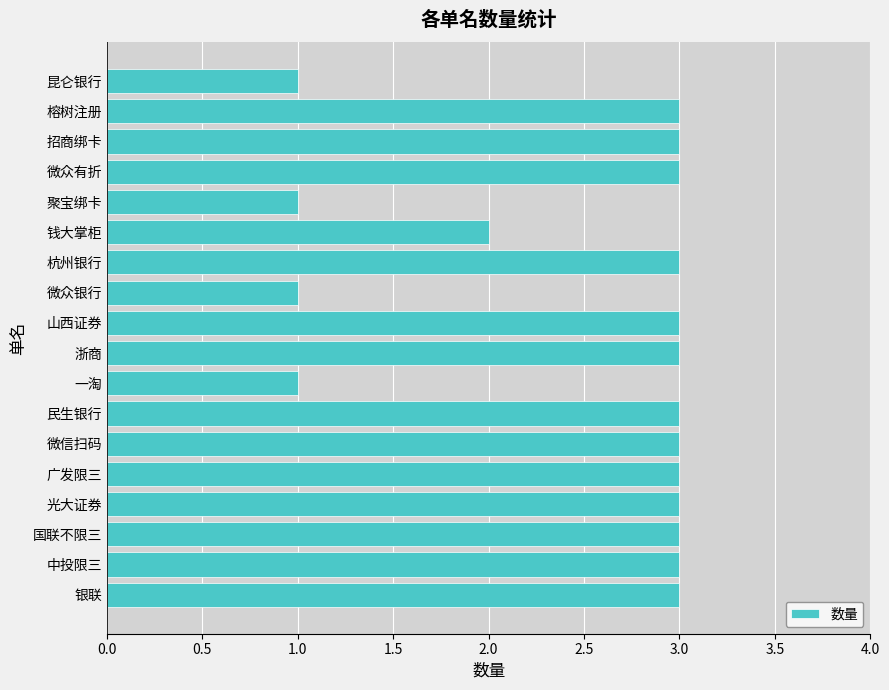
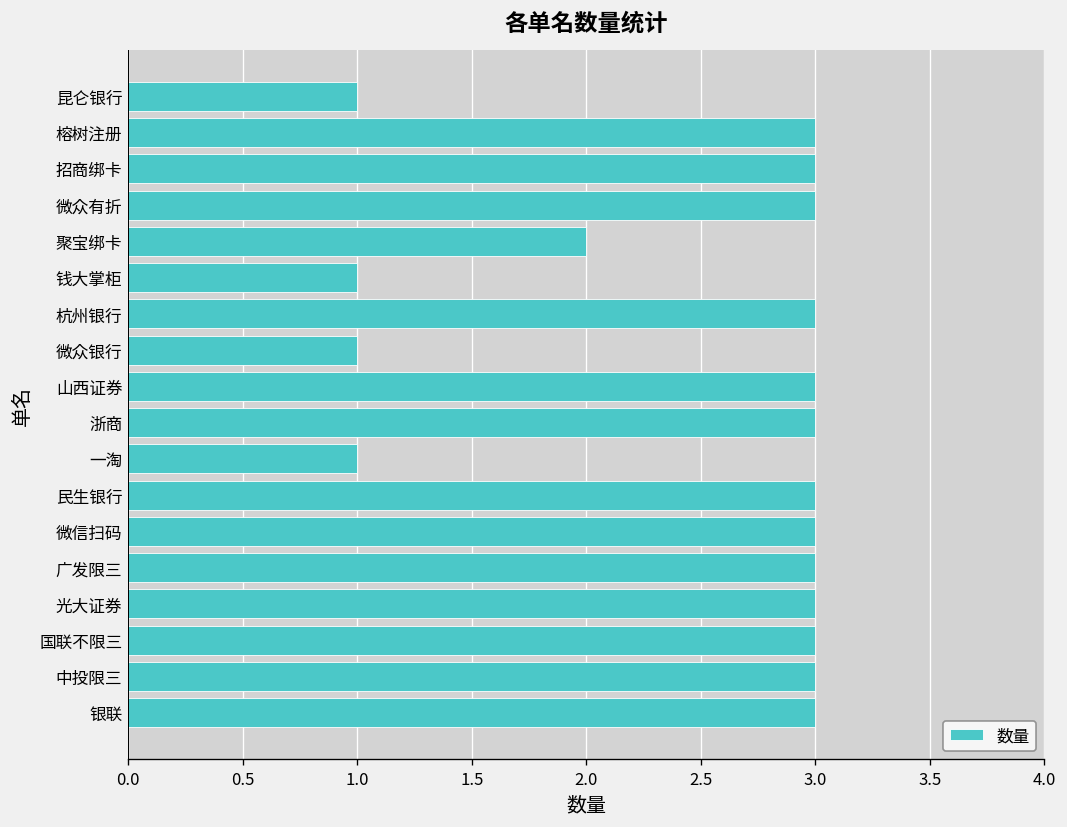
  {
    "昆仑银行": 1,
    "榕树注册": 3,
    "招商绑卡": 3,
    "微众有折": 3,
-   "聚宝绑卡": 1,
-   "钱大掌柜": 2,
+   "聚宝绑卡": 2,
+   "钱大掌柜": 1,
    "杭州银行": 3,
    "微众银行": 1,
    "山西证券": 3,
    "浙商": 3,
    "一淘": 1,
    "民生银行": 3,
    "微信扫码": 3,
    "广发限三": 3,
    "光大证券": 3,
    "国联不限三": 3,
    "中投限三": 3,
    "银联": 3
  }
